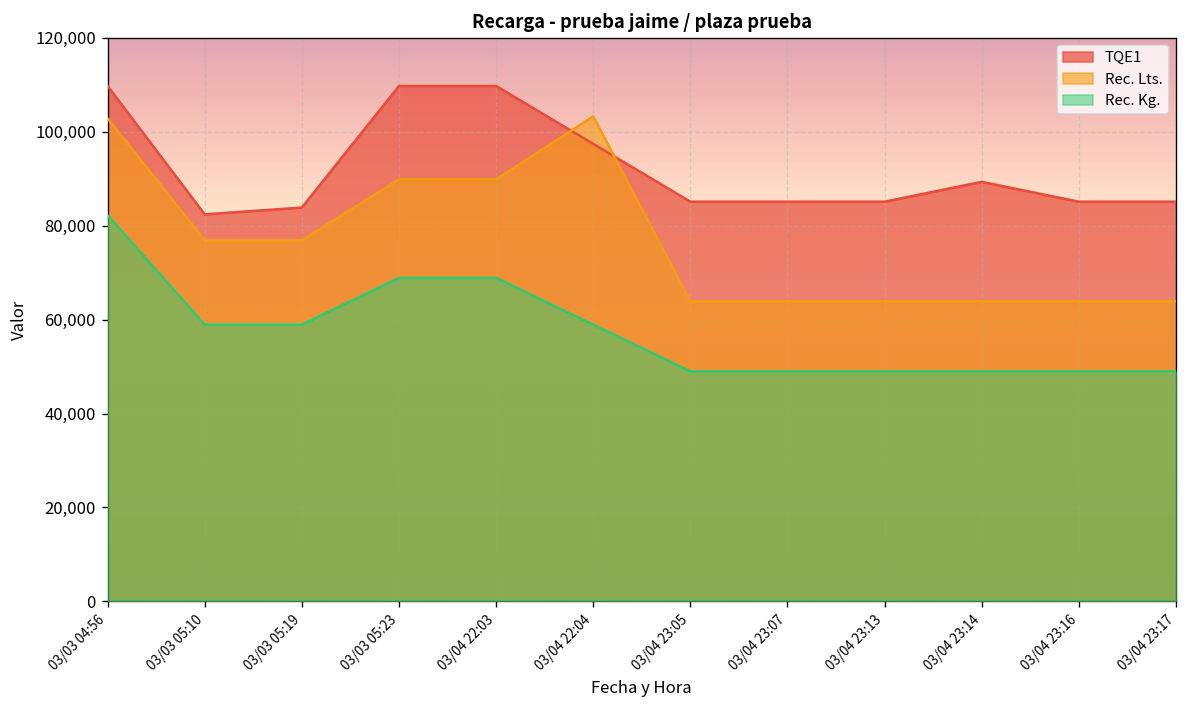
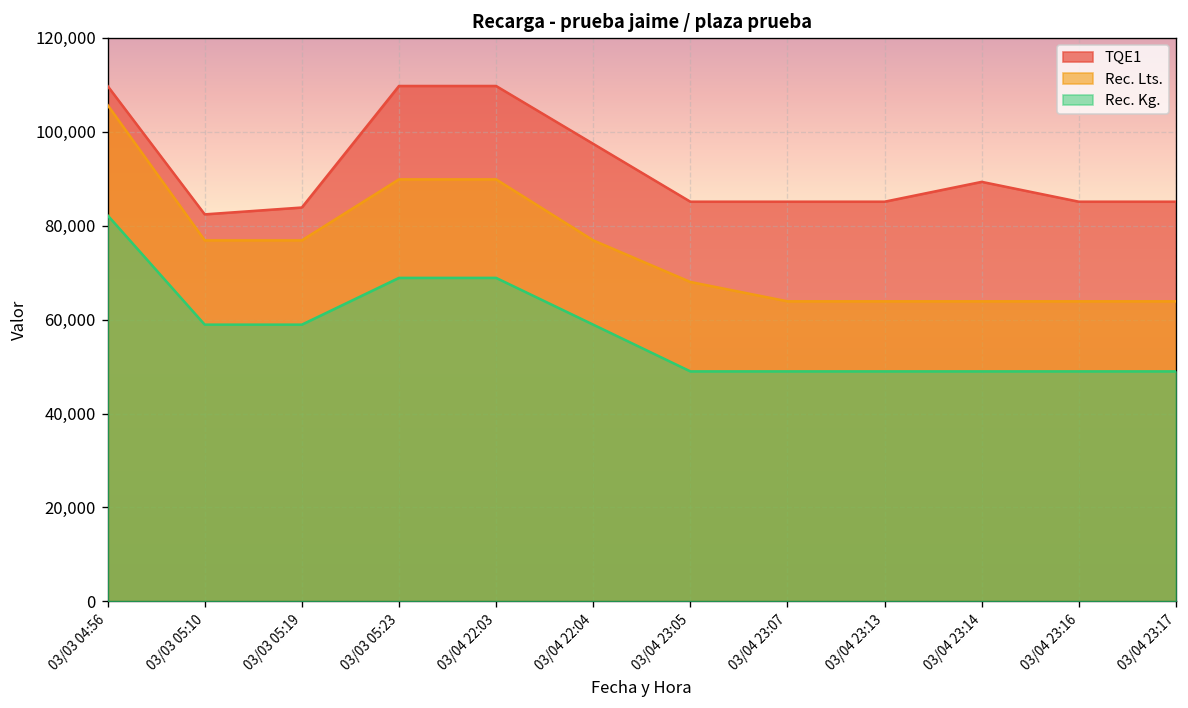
  {
    "TQE1": {
      "03/03 04:56": "110,000",
      "03/03 05:10": "82,000",
      "03/03 05:19": "84,000",
      "03/03 05:23": "110,000",
      "03/04 22:03": "110,000",
      "03/04 22:04": "97,000",
      "03/04 23:05": "85,000",
      "03/04 23:07": "85,000",
      "03/04 23:13": "85,000",
      "03/04 23:14": "89,000",
      "03/04 23:16": "85,000",
      "03/04 23:17": "85,000"
    },
    "Rec. Lts.": {
-     "03/03 04:56": "103,000",
+     "03/03 04:56": "106,000",
      "03/03 05:10": "77,000",
      "03/03 05:19": "77,000",
      "03/03 05:23": "90,000",
      "03/04 22:03": "90,000",
-     "03/04 22:04": "103,000",
-     "03/04 23:05": "64,000",
+     "03/04 22:04": "77,000",
+     "03/04 23:05": "68,000",
      "03/04 23:07": "64,000",
      "03/04 23:13": "64,000",
      "03/04 23:14": "64,000",
      "03/04 23:16": "64,000",
      "03/04 23:17": "64,000"
    },
    "Rec. Kg.": {
      "03/03 04:56": "82,000",
      "03/03 05:10": "59,000",
      "03/03 05:19": "59,000",
      "03/03 05:23": "69,000",
      "03/04 22:03": "69,000",
      "03/04 22:04": "59,000",
      "03/04 23:05": "49,000",
      "03/04 23:07": "49,000",
      "03/04 23:13": "49,000",
      "03/04 23:14": "49,000",
      "03/04 23:16": "49,000",
      "03/04 23:17": "49,000"
    }
  }
